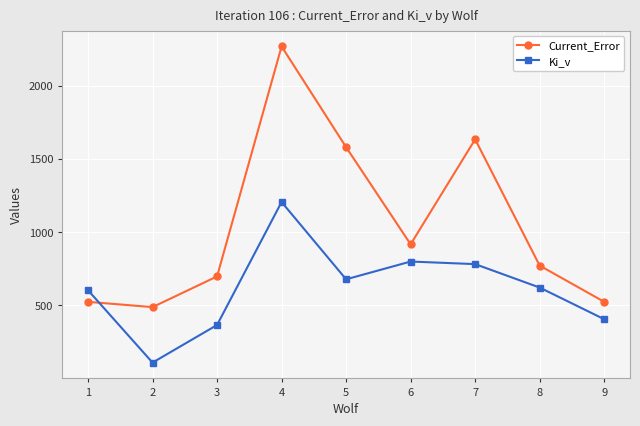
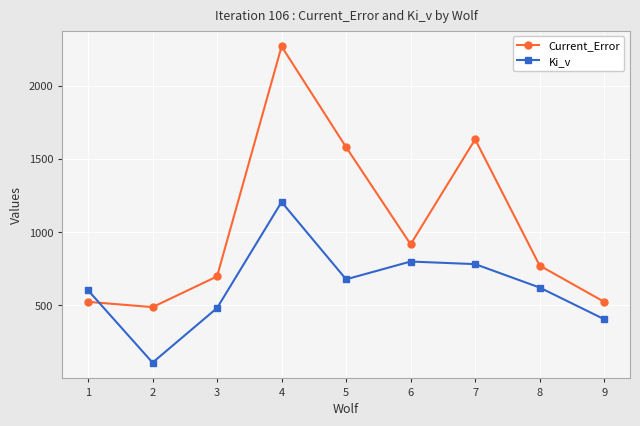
  {
    "Current_Error": {
      "1": 520,
      "2": 490,
      "3": 700,
      "4": 2270,
      "5": 1580,
      "6": 920,
      "7": 1630,
      "8": 770,
      "9": 520
    },
    "Ki_v": {
      "1": 600,
      "2": 110,
-     "3": 370,
+     "3": 480,
      "4": 1200,
      "5": 680,
      "6": 800,
      "7": 780,
      "8": 620,
      "9": 400
    }
  }
